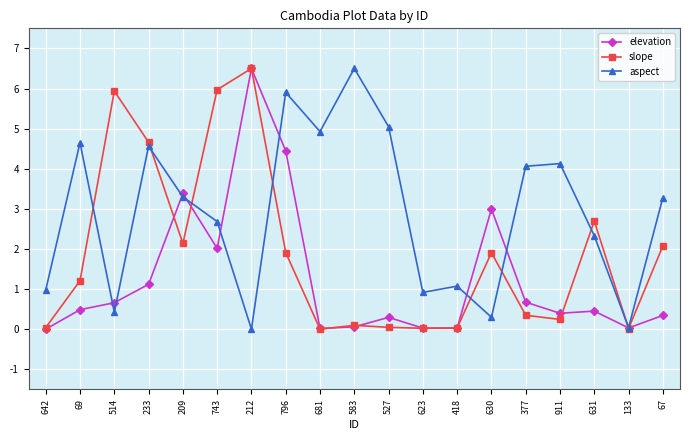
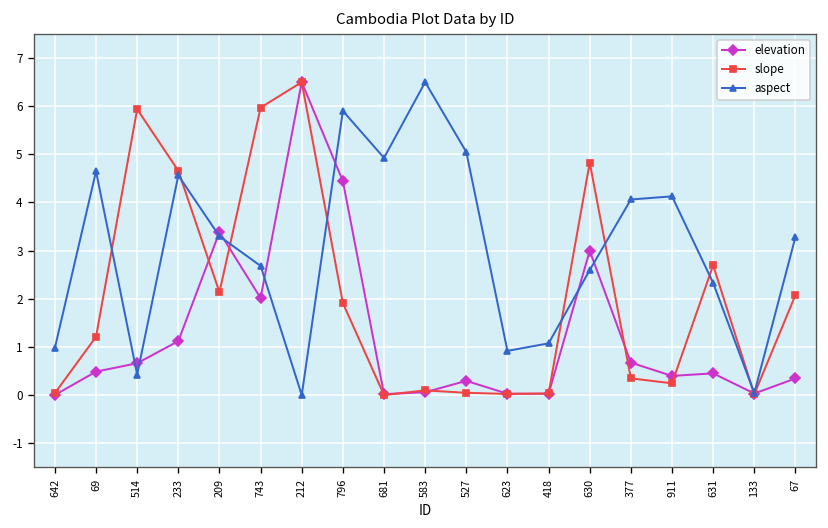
  {
    "elevation": {
      "69": 0.5,
      "514": 0.7,
      "233": 1.1,
      "209": 3.4,
      "743": 2.0,
      "796": 4.4,
      "527": 0.3,
      "630": 3.0,
      "377": 0.7,
      "911": 0.4,
      "631": 0.5,
      "67": 0.3
    },
    "slope": {
      "69": 1.2,
      "514": 5.9,
      "233": 4.7,
      "209": 2.1,
      "743": 6.0,
      "796": 1.9,
      "527": 0.0,
-     "630": 1.9,
+     "630": 4.8,
      "377": 0.3,
      "911": 0.2,
      "631": 2.7,
      "67": 2.1
    },
    "aspect": {
      "642": 1.0,
      "69": 4.6,
      "514": 0.4,
      "233": 4.6,
      "209": 3.3,
      "743": 2.7,
      "212": 0.0,
      "796": 5.9,
      "681": 4.9,
      "583": 6.5,
      "527": 5.0,
      "623": 0.9,
      "418": 1.1,
-     "630": 0.3,
+     "630": 2.6,
      "377": 4.1,
      "911": 4.1,
      "631": 2.3,
      "67": 3.3
    }
  }
